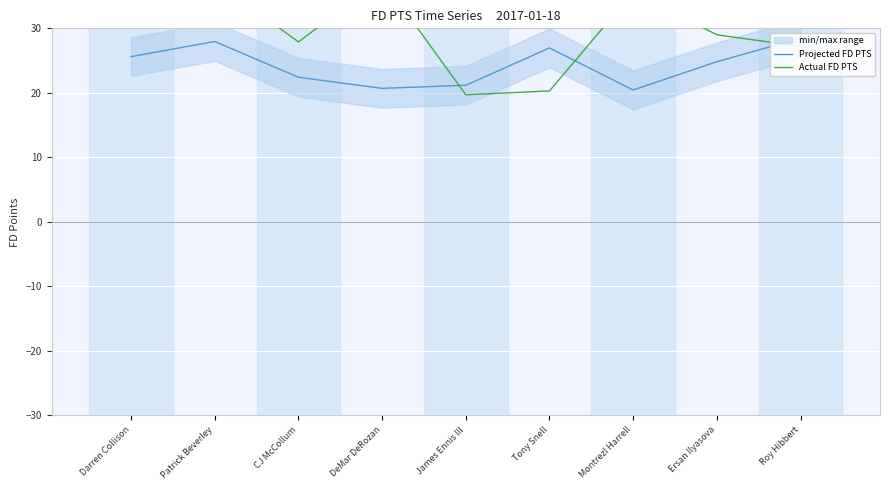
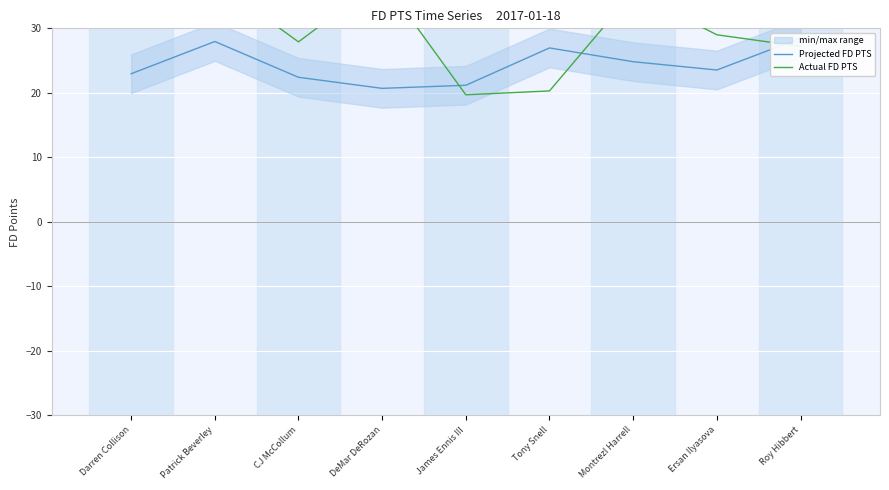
  {
    "Projected FD PTS": {
-     "Darren Collison": 26,
+     "Darren Collison": 23,
      "Patrick Beverley": 28,
      "CJ McCollum": 22,
      "DeMar DeRozan": 21,
      "James Ennis III": 21,
      "Tony Snell": 27,
-     "Montrezl Harrell": 20,
-     "Ersan Ilyasova": 25
+     "Montrezl Harrell": 25,
+     "Ersan Ilyasova": 24
    },
    "Actual FD PTS": {
      "CJ McCollum": 28,
      "James Ennis III": 20,
      "Tony Snell": 20,
      "Ersan Ilyasova": 29
    }
  }
